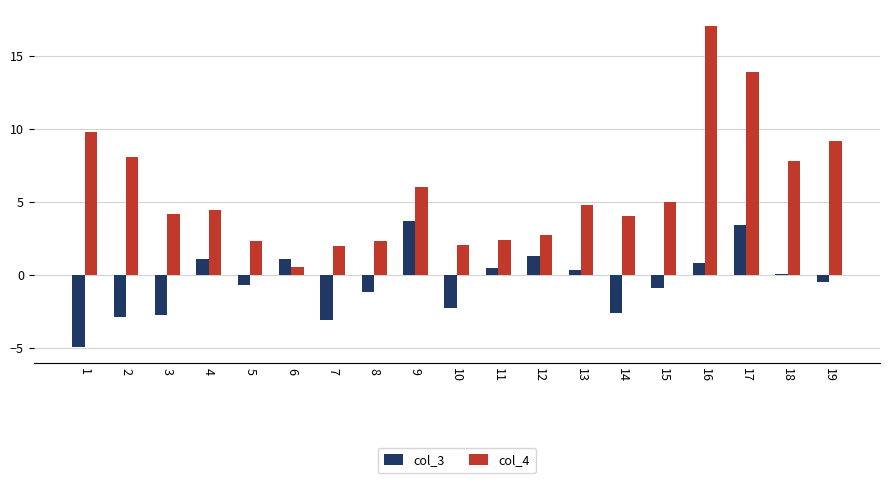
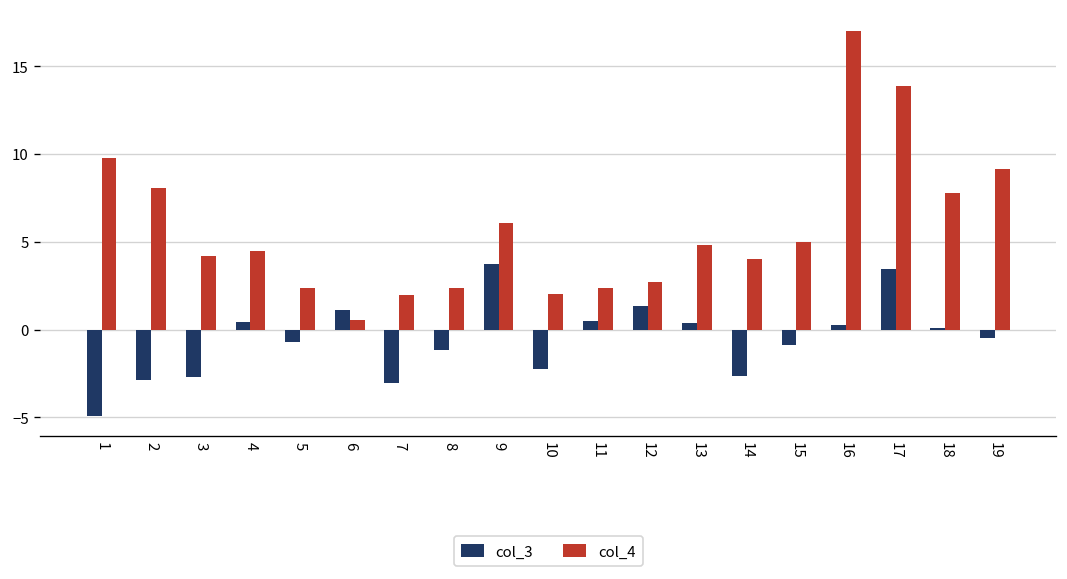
  {
    "col_3": {
      "1": -4.9,
      "2": -2.9,
      "3": -2.7,
-     "4": 1.1,
+     "4": 0.5,
      "5": -0.7,
      "6": 1.1,
      "7": -3.1,
      "8": -1.2,
      "9": 3.7,
      "10": -2.3,
      "11": 0.5,
      "12": 1.3,
      "13": 0.4,
      "14": -2.6,
      "15": -0.9,
-     "16": 0.8,
+     "16": 0.3,
      "17": 3.4,
      "19": -0.5
    },
    "col_4": {
      "1": 9.8,
      "2": 8.1,
      "3": 4.2,
      "4": 4.5,
      "5": 2.4,
      "6": 0.6,
      "7": 2.0,
      "8": 2.4,
      "9": 6.1,
      "10": 2.0,
      "11": 2.4,
      "12": 2.7,
      "13": 4.8,
      "14": 4.0,
      "15": 5.0,
      "16": 17.0,
      "17": 13.9,
      "18": 7.8,
      "19": 9.2
    }
  }
